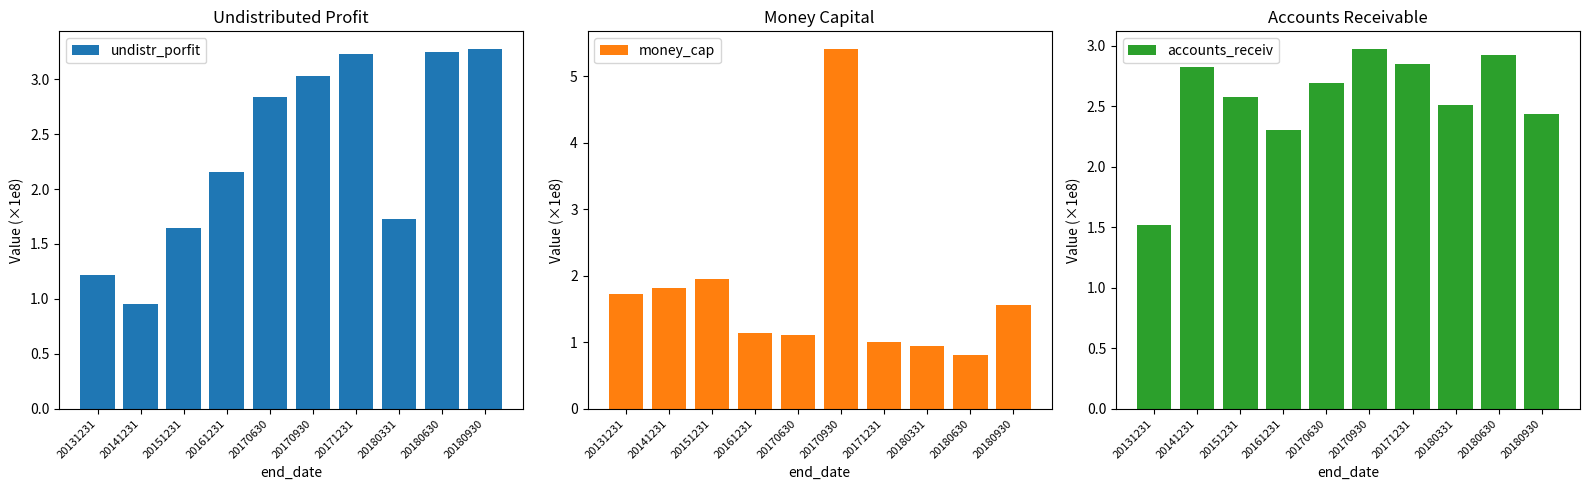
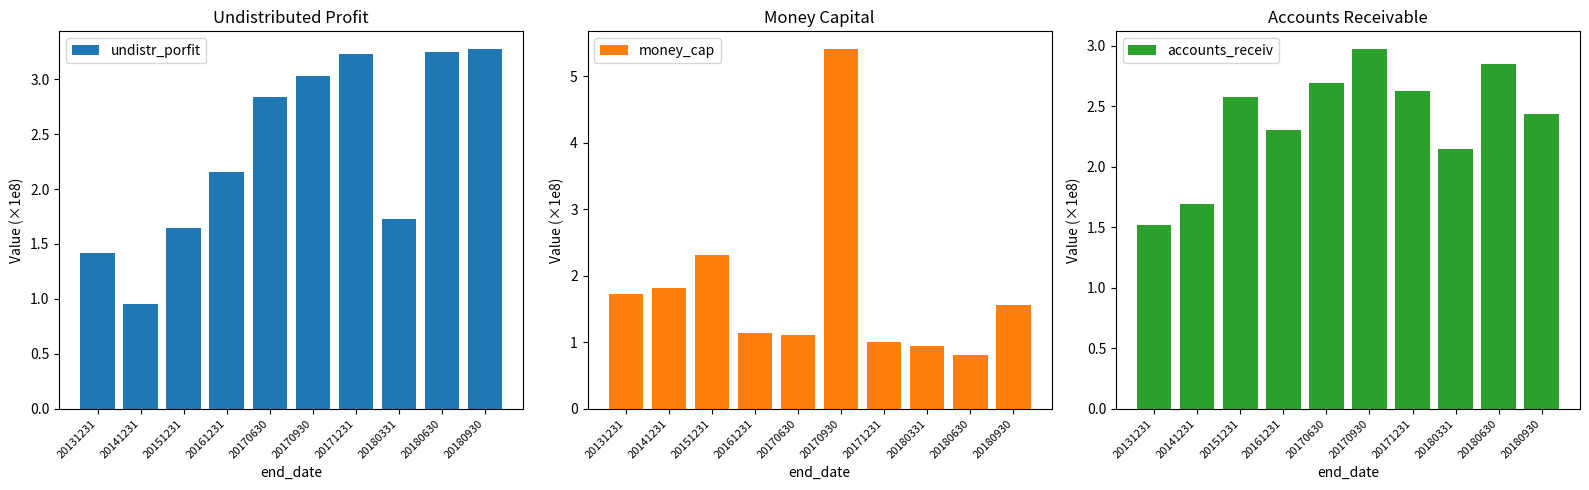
  {
    "Undistributed Profit": {
-     "20131231": 1.21,
+     "20131231": 1.42,
      "20141231": 0.95,
      "20151231": 1.65,
      "20161231": 2.16,
      "20170630": 2.84,
      "20170930": 3.03,
      "20171231": 3.23,
      "20180331": 1.73,
      "20180630": 3.25,
      "20180930": 3.27
    },
    "Money Capital": {
      "20131231": 1.7,
      "20141231": 1.8,
-     "20151231": 1.9,
+     "20151231": 2.3,
      "20161231": 1.1,
      "20170630": 1.1,
      "20170930": 5.4,
      "20171231": 1.0,
      "20180331": 0.9,
      "20180630": 0.8,
      "20180930": 1.6
    },
    "Accounts Receivable": {
      "20131231": 1.52,
-     "20141231": 2.82,
+     "20141231": 1.69,
      "20151231": 2.58,
      "20161231": 2.30,
      "20170630": 2.69,
      "20170930": 2.97,
-     "20171231": 2.85,
-     "20180331": 2.51,
-     "20180630": 2.93,
+     "20171231": 2.62,
+     "20180331": 2.15,
+     "20180630": 2.85,
      "20180930": 2.44
    }
  }
